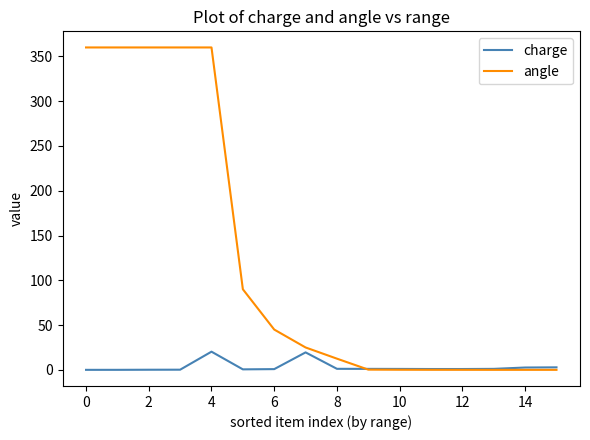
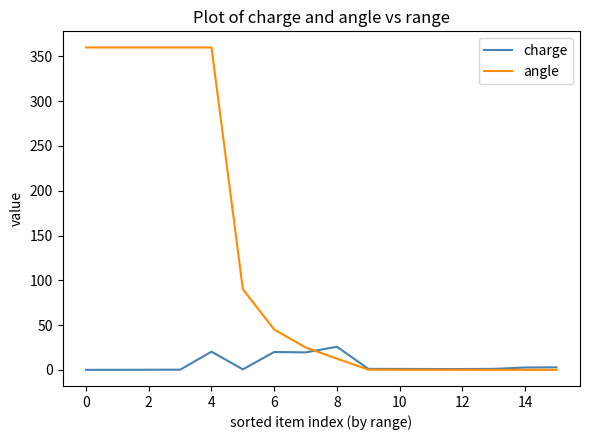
  {
    "charge": {
      "0": 0,
      "2": 0,
      "4": 20,
-     "6": 0,
-     "8": 0
+     "6": 20,
+     "8": 30
    },
    "angle": {
      "0": 360,
      "2": 360,
      "4": 360,
      "6": 50,
      "8": 10
    }
  }
